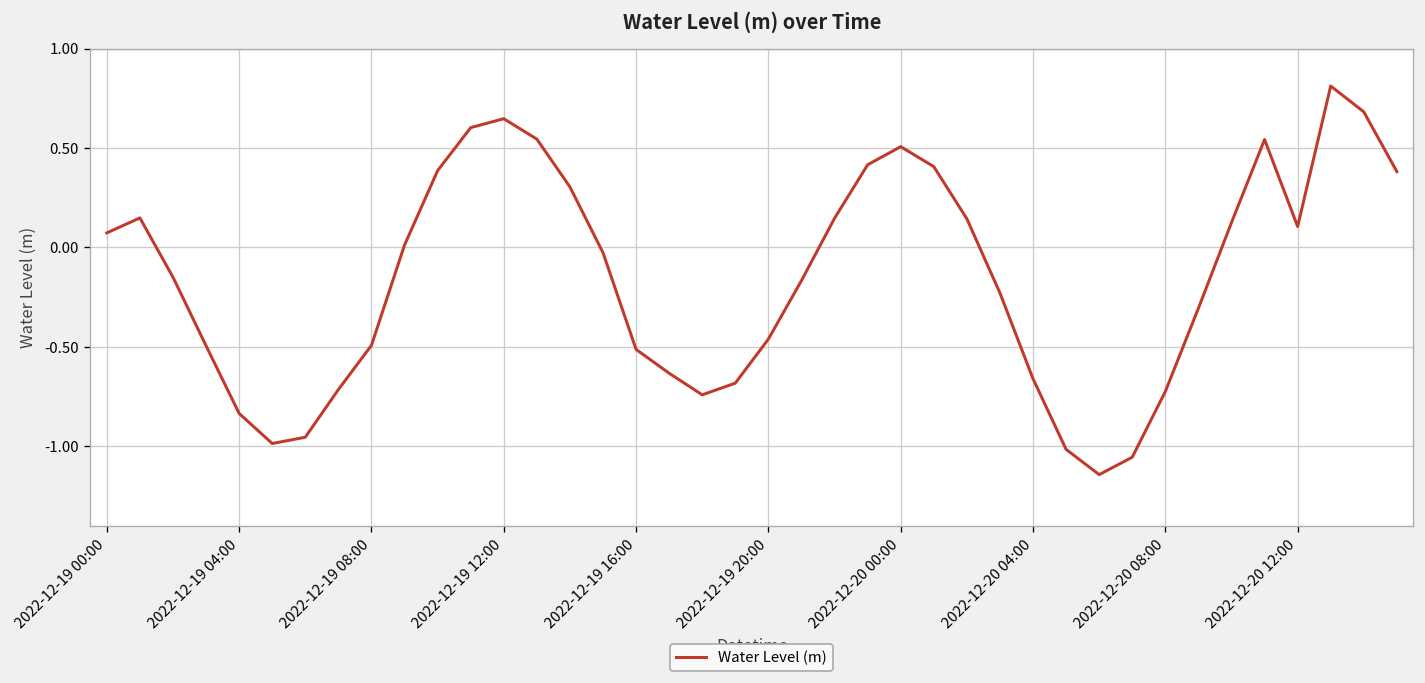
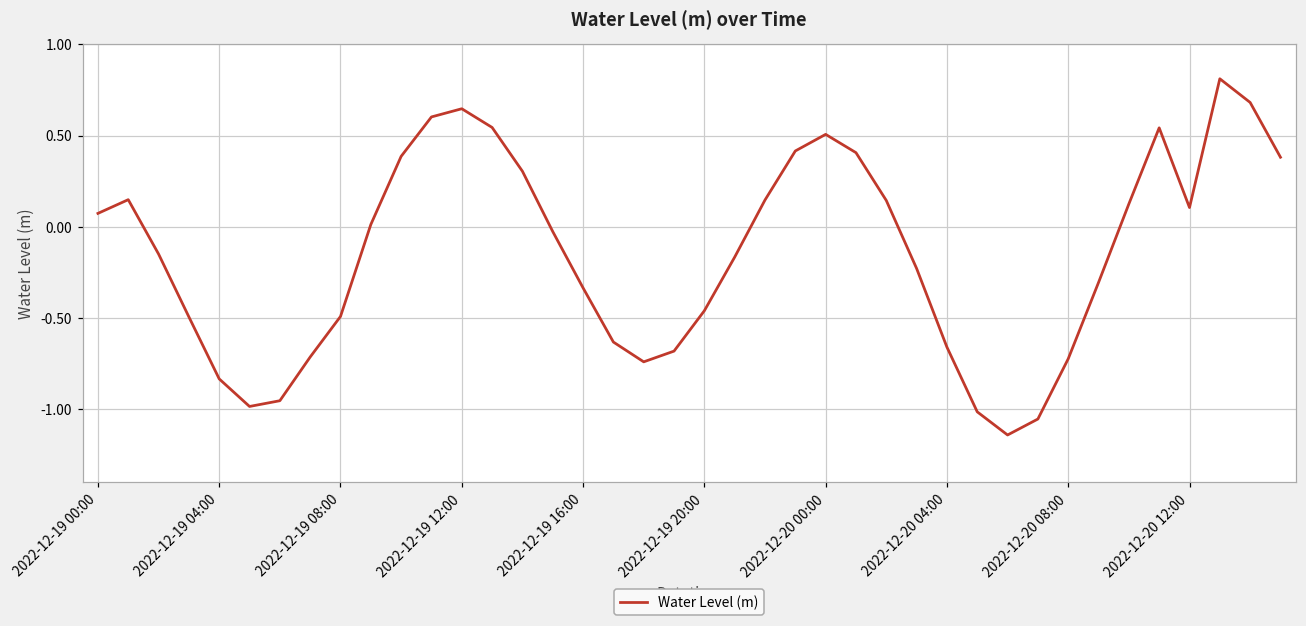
  {
    "2022-12-19 00:00": 0.07,
    "2022-12-19 04:00": -0.84,
    "2022-12-19 08:00": -0.49,
    "2022-12-19 12:00": 0.65,
-   "2022-12-19 16:00": -0.51,
+   "2022-12-19 16:00": -0.34,
    "2022-12-19 20:00": -0.46,
    "2022-12-20 00:00": 0.51,
    "2022-12-20 04:00": -0.66,
    "2022-12-20 08:00": -0.72,
    "2022-12-20 12:00": 0.10
  }
